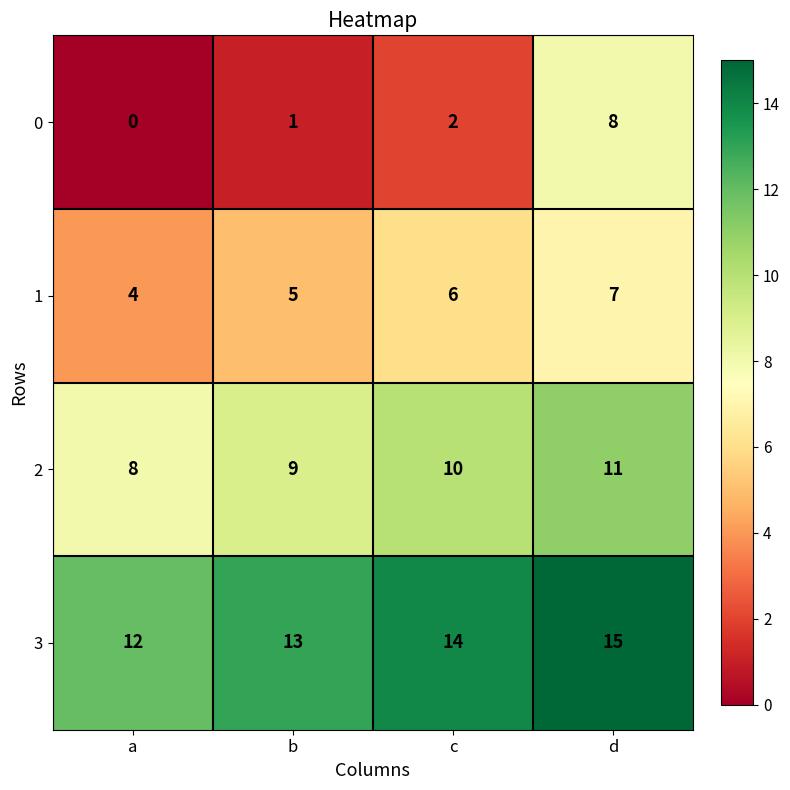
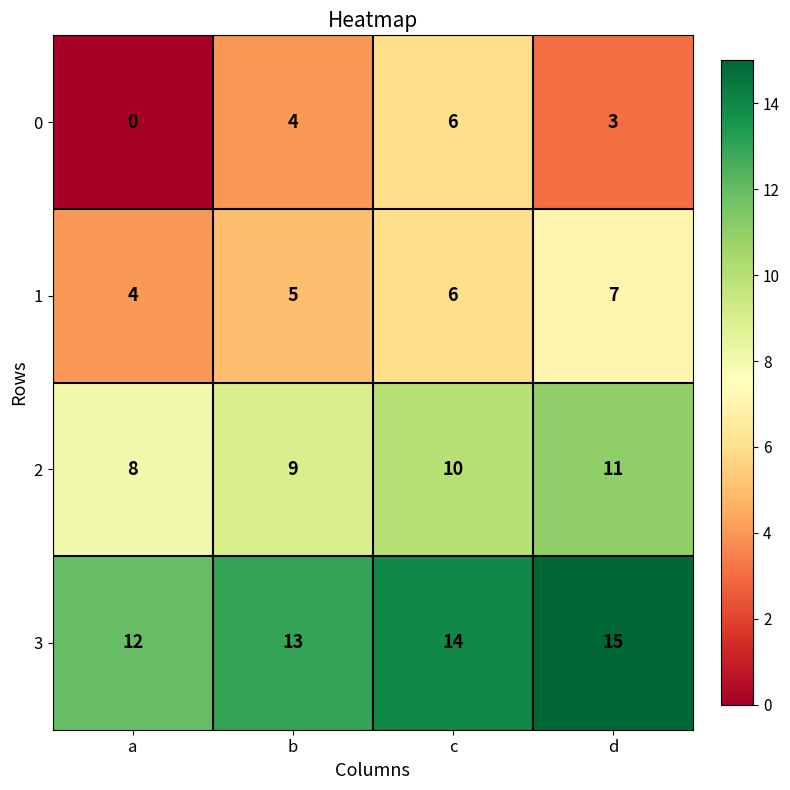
  {
    "0": {
      "a": 0,
-     "b": 1,
-     "c": 2,
-     "d": 8
+     "b": 4,
+     "c": 6,
+     "d": 3
    },
    "1": {
      "a": 4,
      "b": 5,
      "c": 6,
      "d": 7
    },
    "2": {
      "a": 8,
      "b": 9,
      "c": 10,
      "d": 11
    },
    "3": {
      "a": 12,
      "b": 13,
      "c": 14,
      "d": 15
    }
  }
